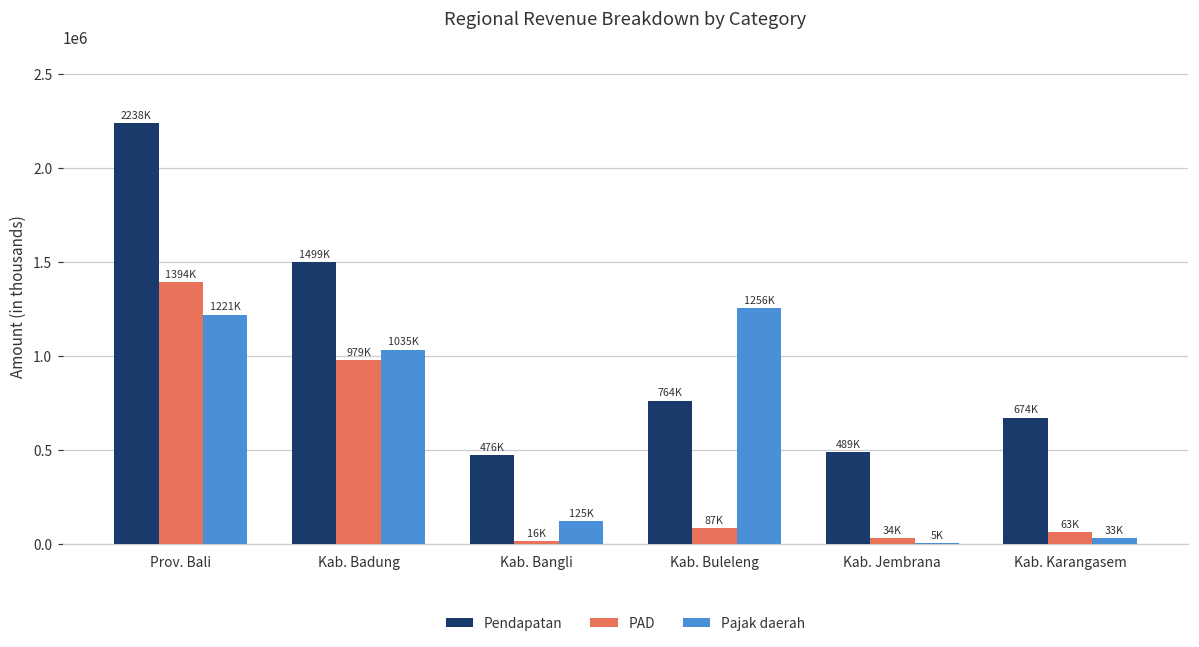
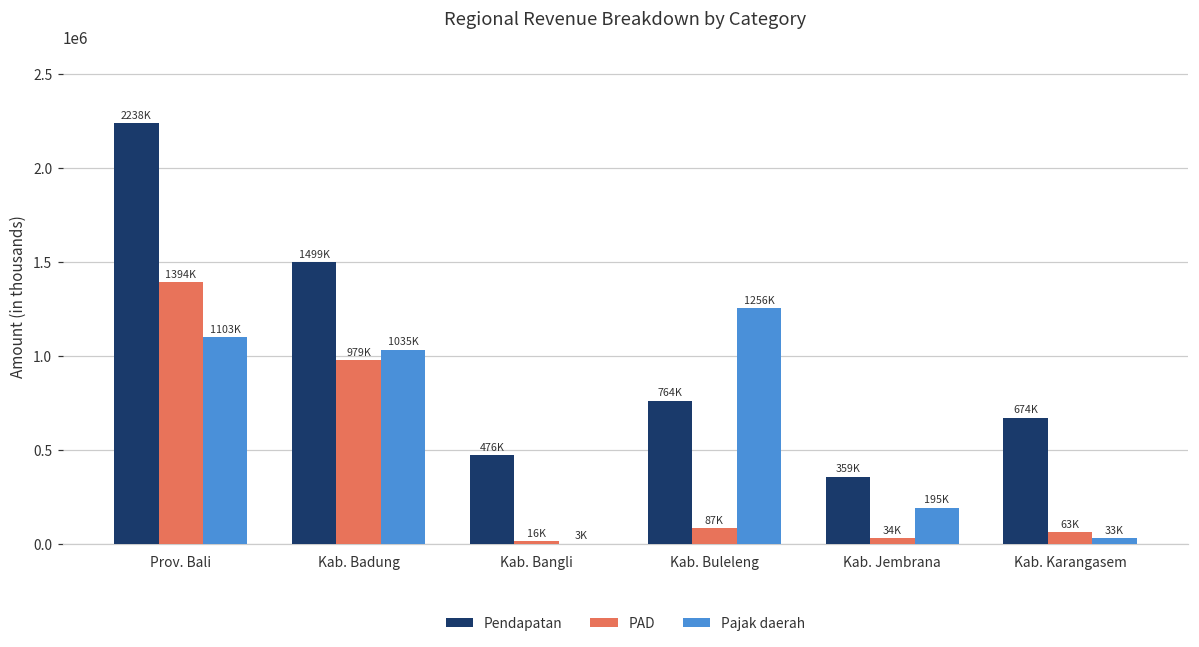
  {
    "Pendapatan": {
      "Prov. Bali": "2238K",
      "Kab. Badung": "1499K",
      "Kab. Bangli": "476K",
      "Kab. Buleleng": "764K",
-     "Kab. Jembrana": "489K",
+     "Kab. Jembrana": "359K",
      "Kab. Karangasem": "674K"
    },
    "PAD": {
      "Prov. Bali": "1394K",
      "Kab. Badung": "979K",
      "Kab. Bangli": "16K",
      "Kab. Buleleng": "87K",
      "Kab. Jembrana": "34K",
      "Kab. Karangasem": "63K"
    },
    "Pajak daerah": {
-     "Prov. Bali": "1221K",
+     "Prov. Bali": "1103K",
      "Kab. Badung": "1035K",
-     "Kab. Bangli": "125K",
+     "Kab. Bangli": "3K",
      "Kab. Buleleng": "1256K",
-     "Kab. Jembrana": "5K",
+     "Kab. Jembrana": "195K",
      "Kab. Karangasem": "33K"
    }
  }
